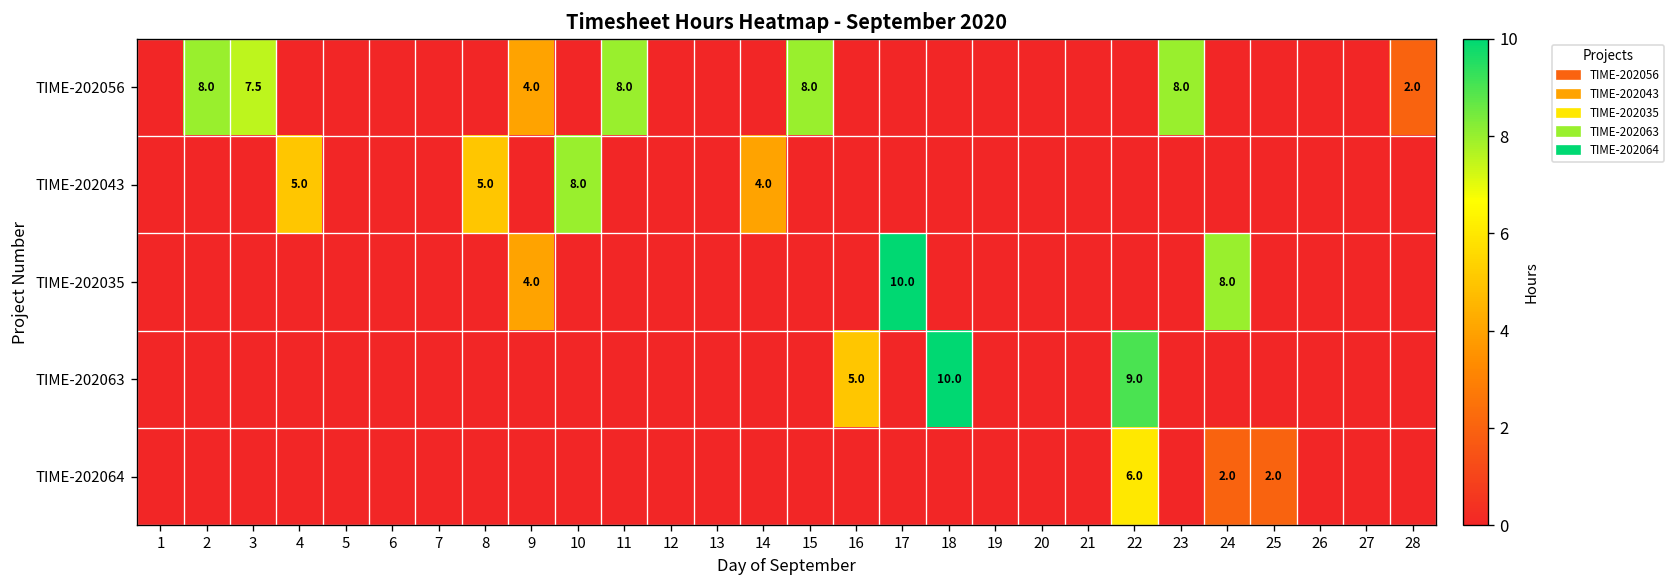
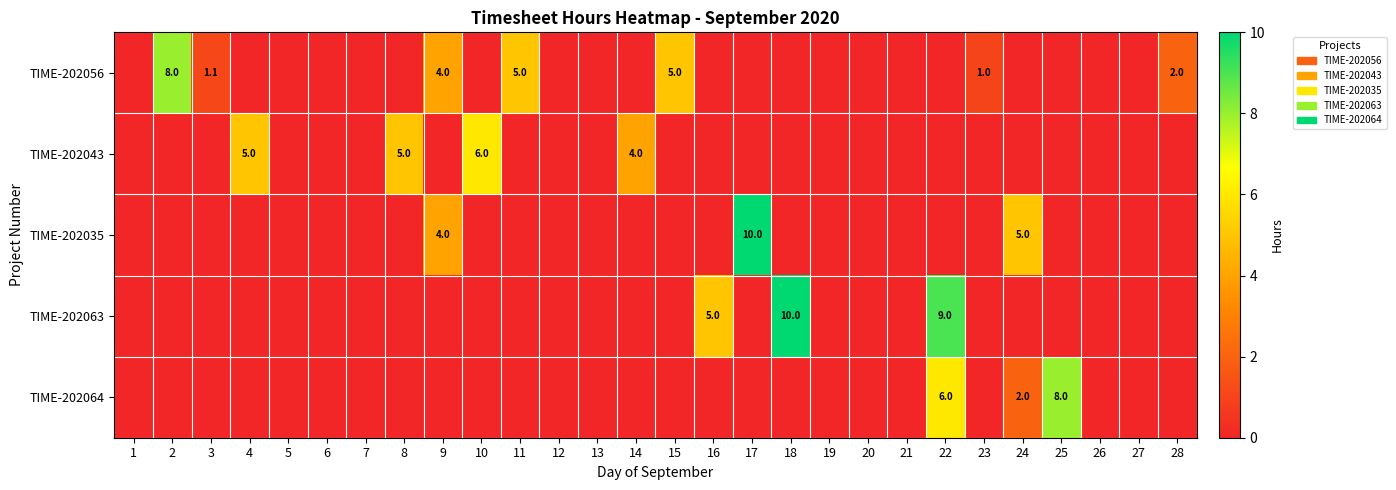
  {
    "TIME-202056": {
      "2": 8.0,
-     "3": 7.5,
+     "3": 1.1,
      "9": 4.0,
-     "11": 8.0,
-     "15": 8.0,
-     "23": 8.0,
+     "11": 5.0,
+     "15": 5.0,
+     "23": 1.0,
      "28": 2.0
    },
    "TIME-202043": {
      "4": 5.0,
      "8": 5.0,
-     "10": 8.0,
+     "10": 6.0,
      "14": 4.0
    },
    "TIME-202035": {
      "9": 4.0,
      "17": 10.0,
-     "24": 8.0
+     "24": 5.0
    },
    "TIME-202063": {
      "16": 5.0,
      "18": 10.0,
      "22": 9.0
    },
    "TIME-202064": {
      "22": 6.0,
      "24": 2.0,
-     "25": 2.0
+     "25": 8.0
    }
  }
